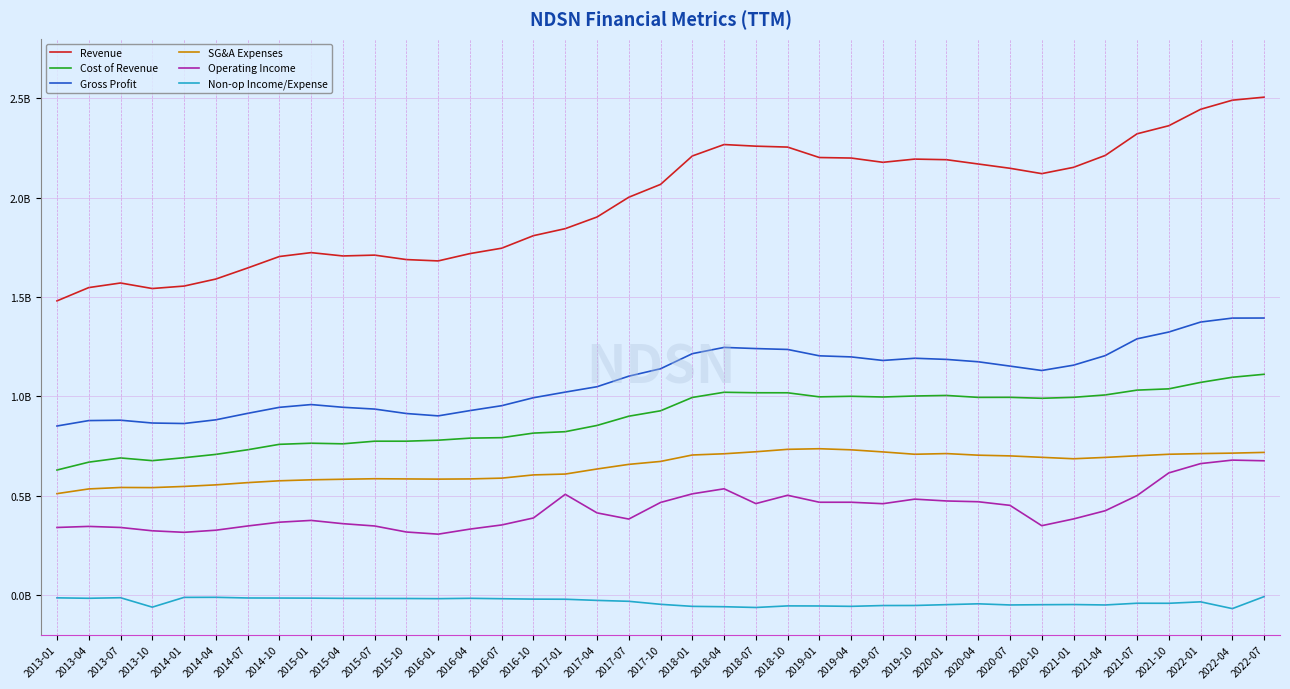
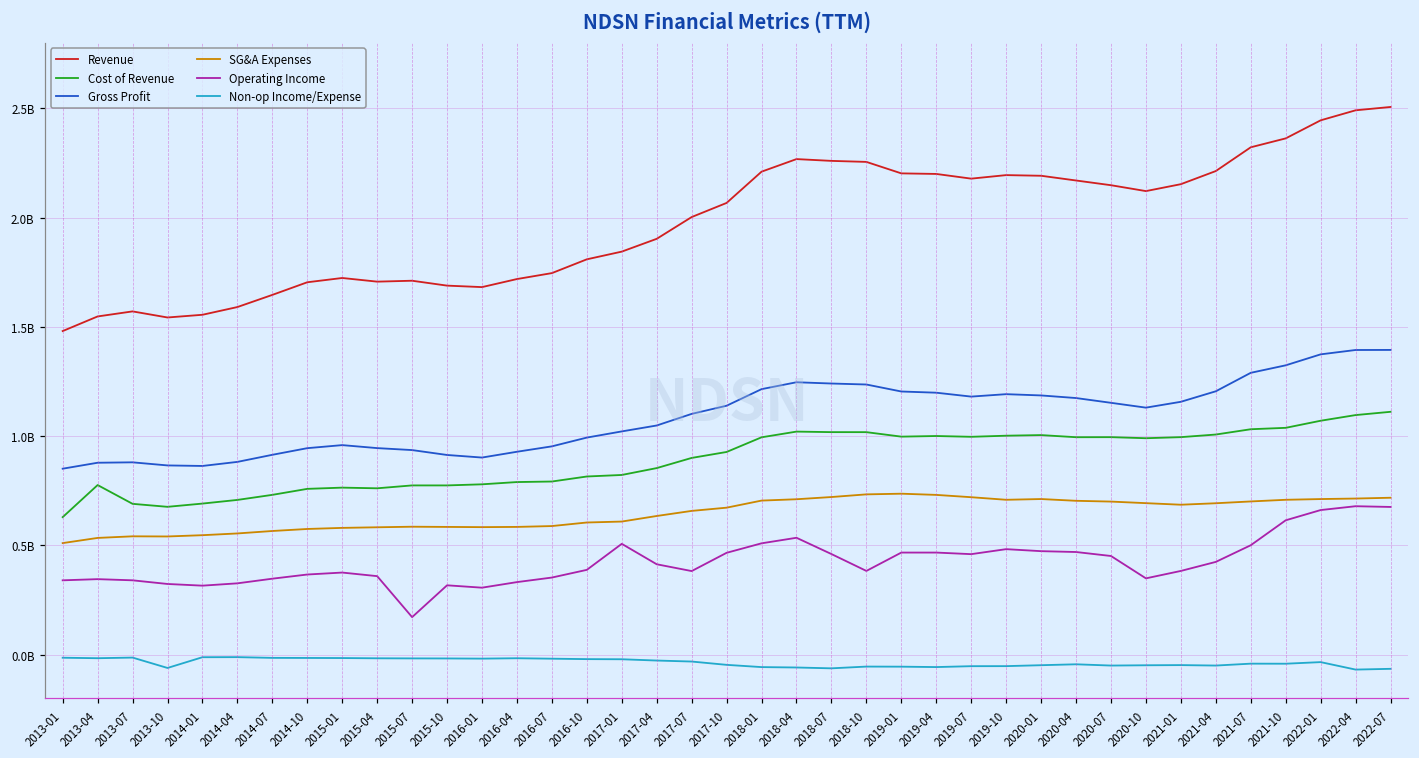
  {
    "Cost of Revenue": {
      "2013-01": 630000000,
-     "2013-04": 670000000,
+     "2013-04": 780000000,
      "2013-07": 690000000,
      "2013-10": 680000000,
      "2014-01": 690000000,
      "2014-04": 710000000,
      "2014-07": 730000000,
      "2014-10": 760000000,
      "2015-01": 760000000,
      "2015-04": 760000000,
      "2015-07": 770000000,
      "2015-10": 770000000,
      "2016-01": 780000000,
      "2016-04": 790000000,
      "2016-07": 790000000,
      "2016-10": 820000000,
      "2017-01": 820000000,
      "2017-04": 850000000,
      "2017-07": 900000000,
      "2017-10": 930000000,
      "2018-01": 990000000,
      "2018-04": 1020000000,
      "2018-07": 1020000000,
      "2018-10": 1020000000,
      "2019-01": 1000000000,
      "2019-04": 1000000000,
      "2019-07": 1000000000,
      "2019-10": 1000000000,
      "2020-01": 1000000000,
      "2020-04": 1000000000,
      "2020-07": 1000000000,
      "2020-10": 990000000,
      "2021-01": 1000000000,
      "2021-04": 1010000000,
      "2021-07": 1030000000,
      "2021-10": 1040000000,
      "2022-01": 1070000000,
      "2022-04": 1100000000,
      "2022-07": 1110000000
    },
    "Operating Income": {
      "2013-01": 340000000,
      "2013-04": 350000000,
      "2013-07": 340000000,
      "2013-10": 320000000,
      "2014-01": 320000000,
      "2014-04": 330000000,
      "2014-07": 350000000,
      "2014-10": 370000000,
      "2015-01": 380000000,
      "2015-04": 360000000,
-     "2015-07": 350000000,
+     "2015-07": 170000000,
      "2015-10": 320000000,
      "2016-01": 310000000,
      "2016-04": 330000000,
      "2016-07": 350000000,
      "2016-10": 390000000,
      "2017-01": 510000000,
      "2017-04": 410000000,
      "2017-07": 380000000,
      "2017-10": 470000000,
      "2018-01": 510000000,
      "2018-04": 540000000,
      "2018-07": 460000000,
-     "2018-10": 500000000,
+     "2018-10": 380000000,
      "2019-01": 470000000,
      "2019-04": 470000000,
      "2019-07": 460000000,
      "2019-10": 480000000,
      "2020-01": 470000000,
      "2020-04": 470000000,
      "2020-07": 450000000,
      "2020-10": 350000000,
      "2021-01": 380000000,
      "2021-04": 420000000,
      "2021-07": 500000000,
      "2021-10": 620000000,
      "2022-01": 660000000,
      "2022-04": 680000000,
      "2022-07": 680000000
    },
    "Non-op Income/Expense": {
      "2013-01": -10000000,
      "2013-04": -20000000,
      "2013-07": -10000000,
      "2013-10": -60000000,
      "2014-01": -10000000,
      "2014-04": -10000000,
      "2014-07": -10000000,
      "2014-10": -10000000,
      "2015-01": -20000000,
      "2015-04": -20000000,
      "2015-07": -20000000,
      "2015-10": -20000000,
      "2016-01": -20000000,
      "2016-04": -20000000,
      "2016-07": -20000000,
      "2016-10": -20000000,
      "2017-01": -20000000,
      "2017-04": -30000000,
      "2017-07": -30000000,
      "2017-10": -50000000,
      "2018-01": -60000000,
      "2018-04": -60000000,
      "2018-07": -60000000,
      "2018-10": -50000000,
      "2019-01": -50000000,
      "2019-04": -60000000,
      "2019-07": -50000000,
      "2019-10": -50000000,
      "2020-01": -50000000,
      "2020-04": -40000000,
      "2020-07": -50000000,
      "2020-10": -50000000,
      "2021-01": -50000000,
      "2021-04": -50000000,
      "2021-07": -40000000,
      "2021-10": -40000000,
      "2022-01": -30000000,
      "2022-04": -70000000,
-     "2022-07": -10000000
+     "2022-07": -60000000
    }
  }
